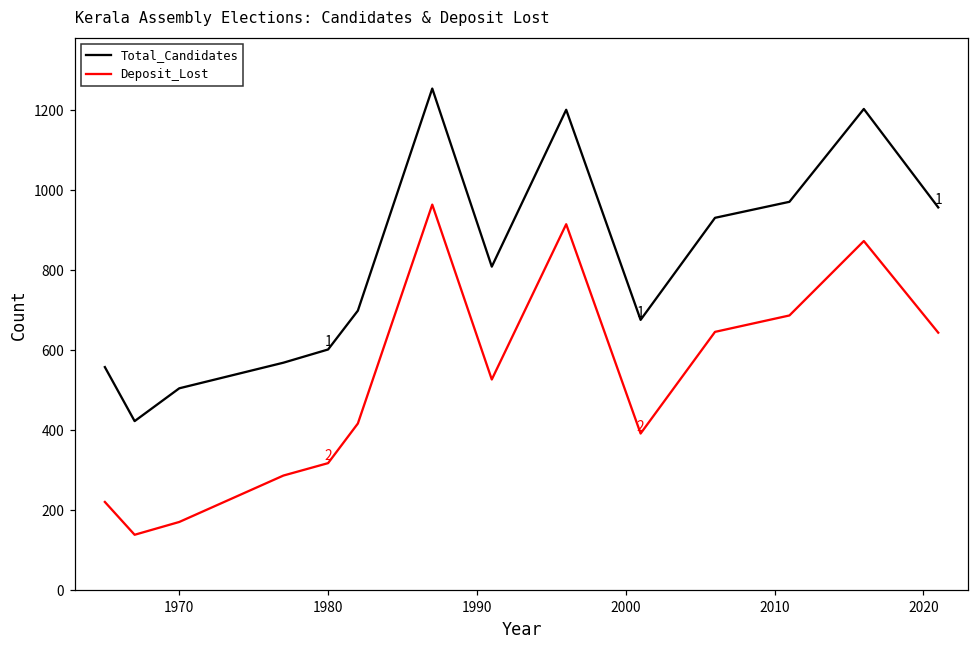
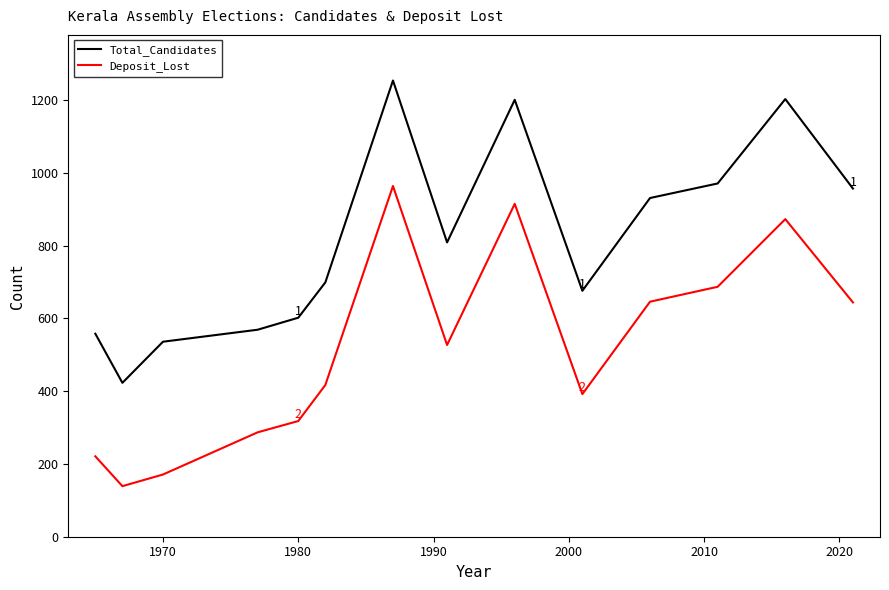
  {
    "Total_Candidates": {
-     "1970": 510
+     "1970": 540
    },
    "Deposit_Lost": {
      "1970": 170
    }
  }
